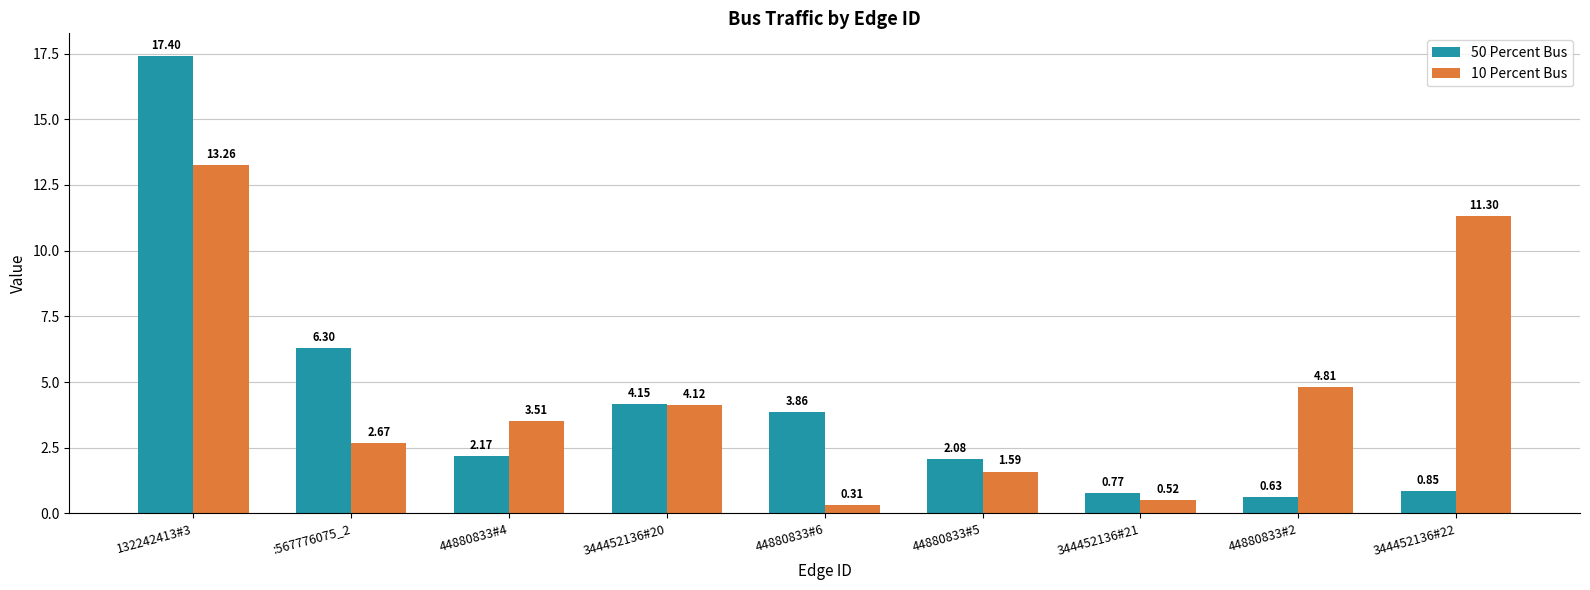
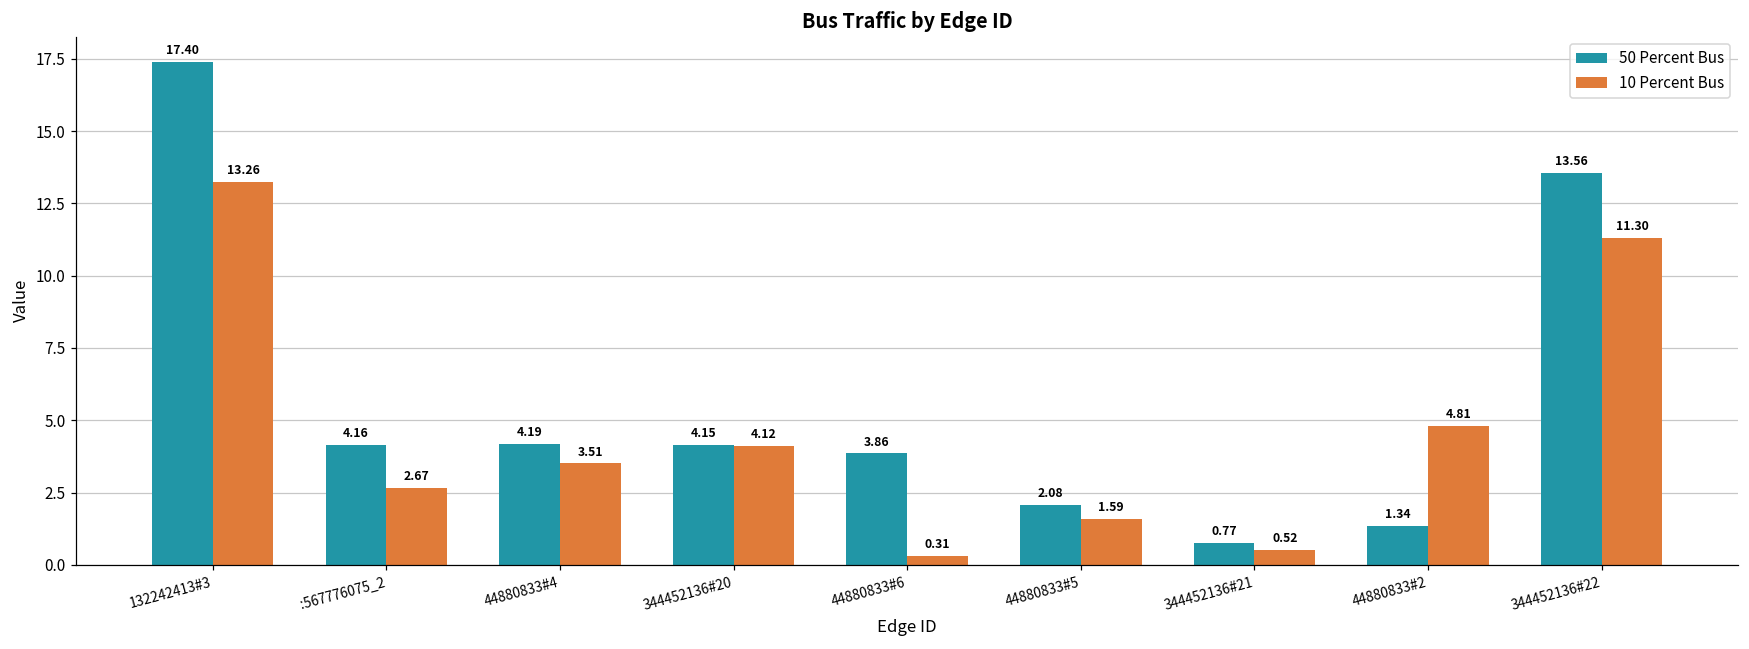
  {
    "50 Percent Bus": {
      "132242413#3": 17.40,
-     ":567776075_2": 6.30,
-     "44880833#4": 2.17,
+     ":567776075_2": 4.16,
+     "44880833#4": 4.19,
      "344452136#20": 4.15,
      "44880833#6": 3.86,
      "44880833#5": 2.08,
      "344452136#21": 0.77,
-     "44880833#2": 0.63,
-     "344452136#22": 0.85
+     "44880833#2": 1.34,
+     "344452136#22": 13.56
    },
    "10 Percent Bus": {
      "132242413#3": 13.26,
      ":567776075_2": 2.67,
      "44880833#4": 3.51,
      "344452136#20": 4.12,
      "44880833#6": 0.31,
      "44880833#5": 1.59,
      "344452136#21": 0.52,
      "44880833#2": 4.81,
      "344452136#22": 11.30
    }
  }
